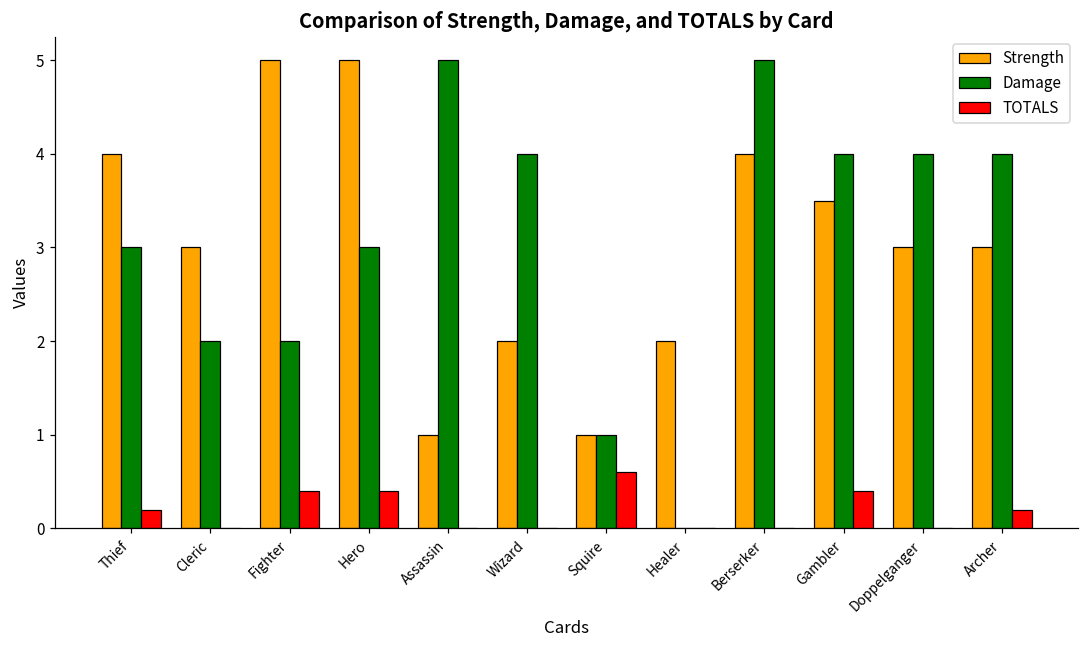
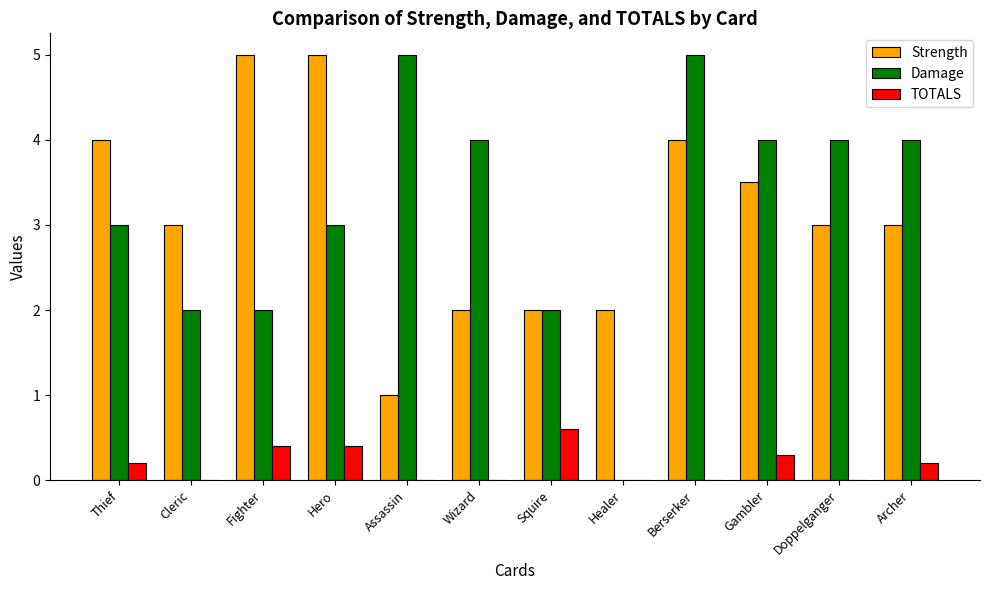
  {
    "Strength": {
      "Thief": 4,
      "Cleric": 3,
      "Fighter": 5,
      "Hero": 5,
      "Assassin": 1,
      "Wizard": 2,
-     "Squire": 1,
+     "Squire": 2,
      "Healer": 2,
      "Berserker": 4,
      "Gambler": 3.5,
      "Doppelganger": 3,
      "Archer": 3
    },
    "Damage": {
      "Thief": 3,
      "Cleric": 2,
      "Fighter": 2,
      "Hero": 3,
      "Assassin": 5,
      "Wizard": 4,
-     "Squire": 1,
+     "Squire": 2,
      "Healer": 0,
      "Berserker": 5,
      "Gambler": 4,
      "Doppelganger": 4,
      "Archer": 4
    },
    "TOTALS": {
      "Thief": 0.2,
      "Cleric": 0.0,
      "Fighter": 0.4,
      "Hero": 0.4,
      "Assassin": 0.0,
      "Wizard": 0.0,
      "Squire": 0.6,
      "Healer": 0.0,
      "Berserker": 0.0,
-     "Gambler": 0.4,
+     "Gambler": 0.3,
      "Doppelganger": 0.0,
      "Archer": 0.2
    }
  }
